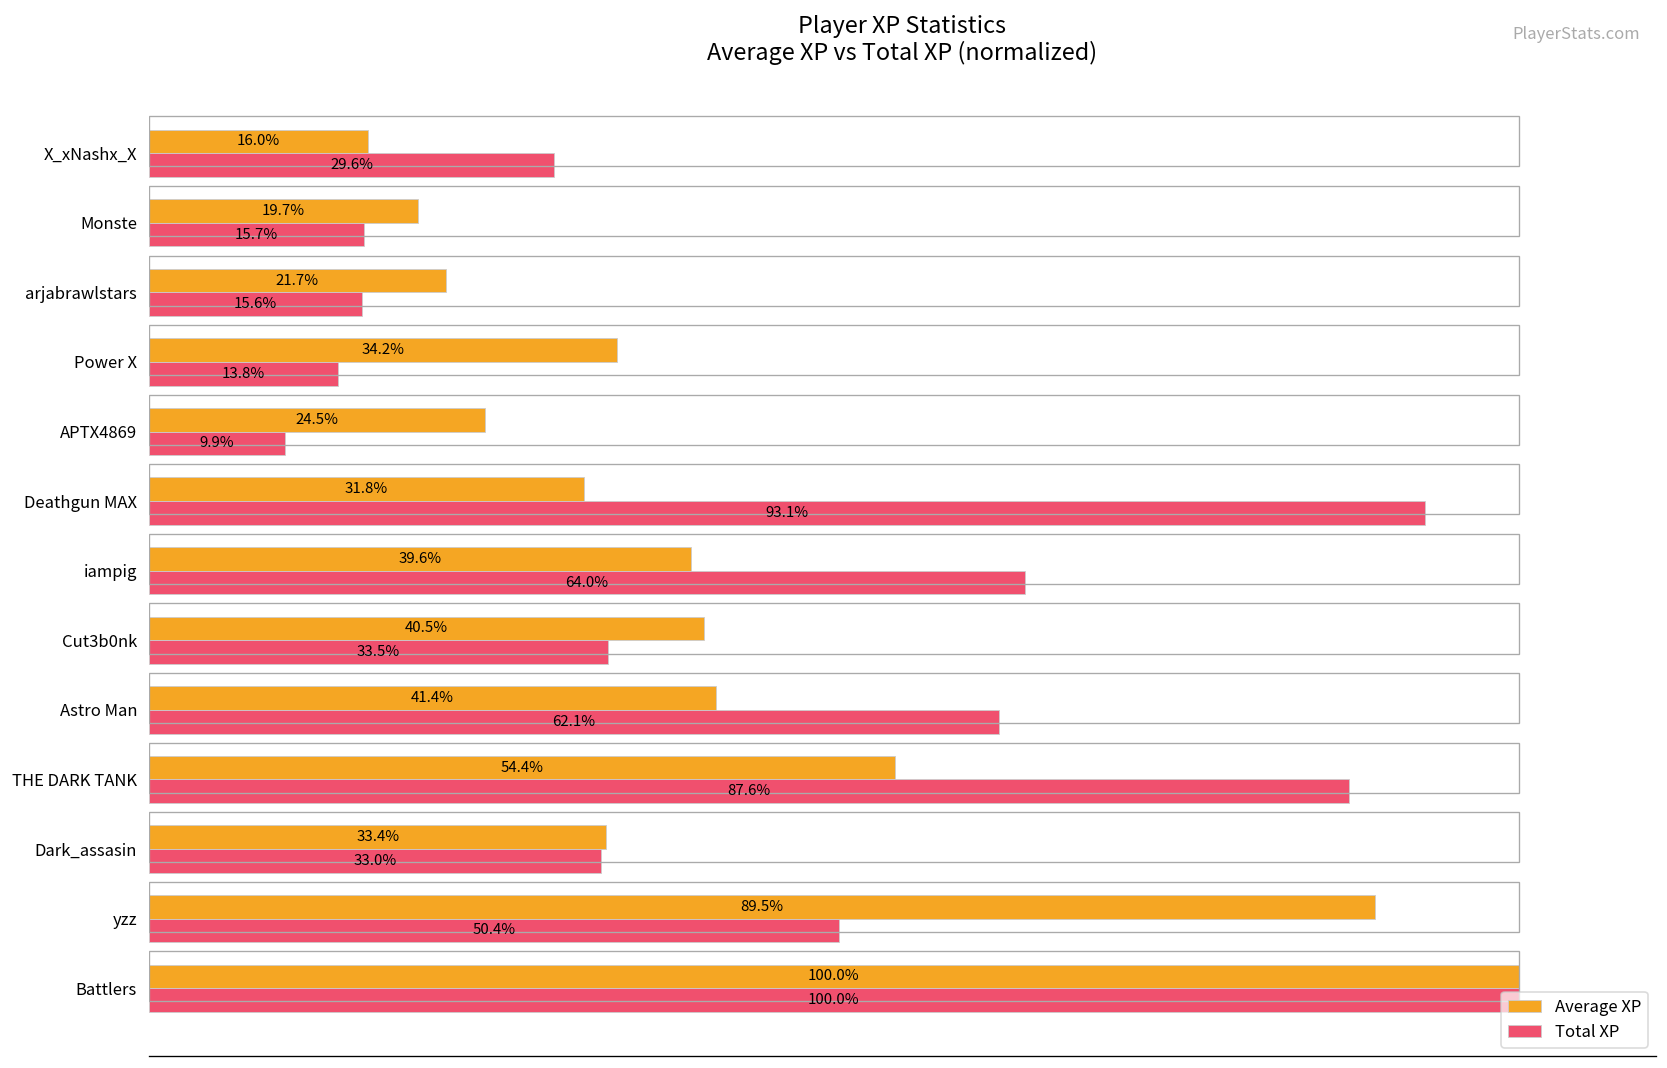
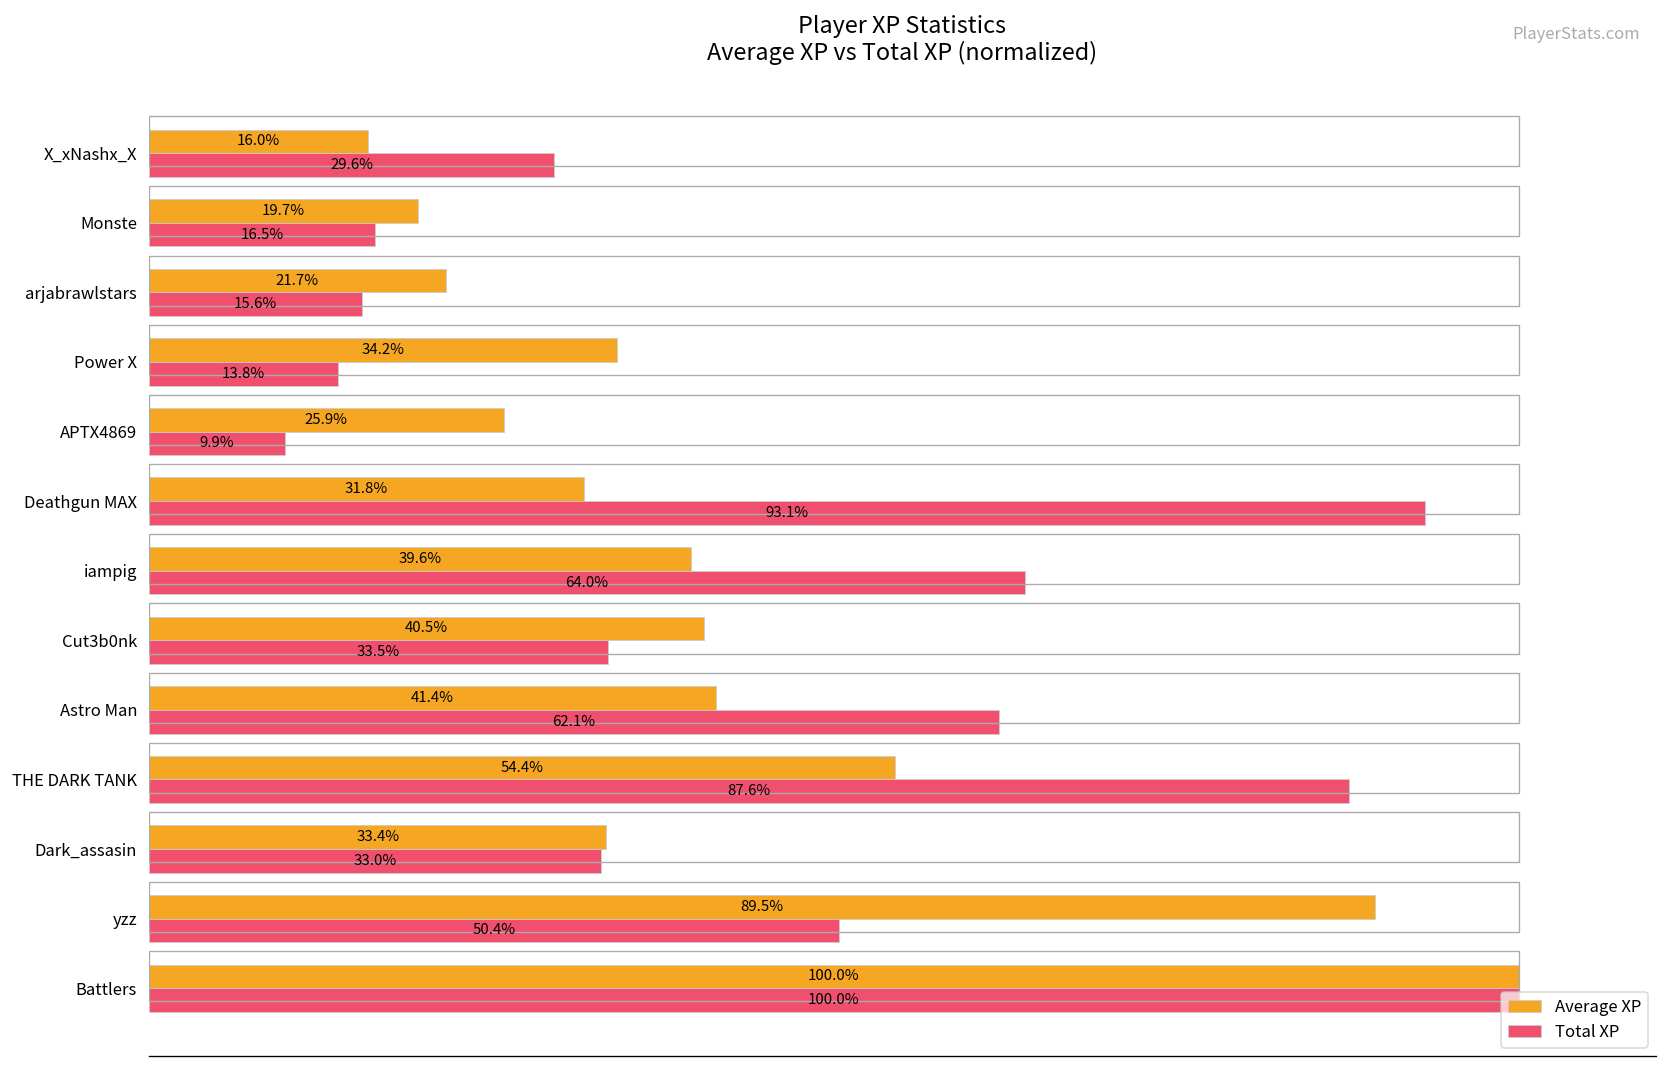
  {
    "Average XP": {
      "X_xNashx_X": "16.0%",
      "Monste": "19.7%",
      "arjabrawlstars": "21.7%",
      "Power X": "34.2%",
-     "APTX4869": "24.5%",
+     "APTX4869": "25.9%",
      "Deathgun MAX": "31.8%",
      "iampig": "39.6%",
      "Cut3b0nk": "40.5%",
      "Astro Man": "41.4%",
      "THE DARK TANK": "54.4%",
      "Dark_assasin": "33.4%",
      "yzz": "89.5%",
      "Battlers": "100.0%"
    },
    "Total XP": {
      "X_xNashx_X": "29.6%",
-     "Monste": "15.7%",
+     "Monste": "16.5%",
      "arjabrawlstars": "15.6%",
      "Power X": "13.8%",
      "APTX4869": "9.9%",
      "Deathgun MAX": "93.1%",
      "iampig": "64.0%",
      "Cut3b0nk": "33.5%",
      "Astro Man": "62.1%",
      "THE DARK TANK": "87.6%",
      "Dark_assasin": "33.0%",
      "yzz": "50.4%"
    }
  }
